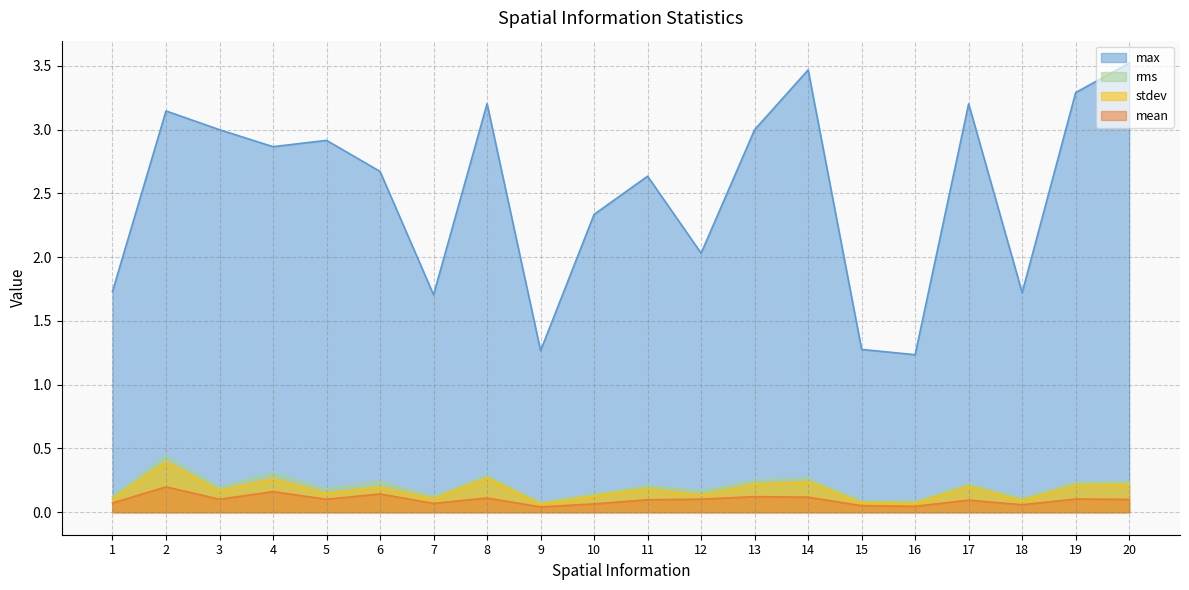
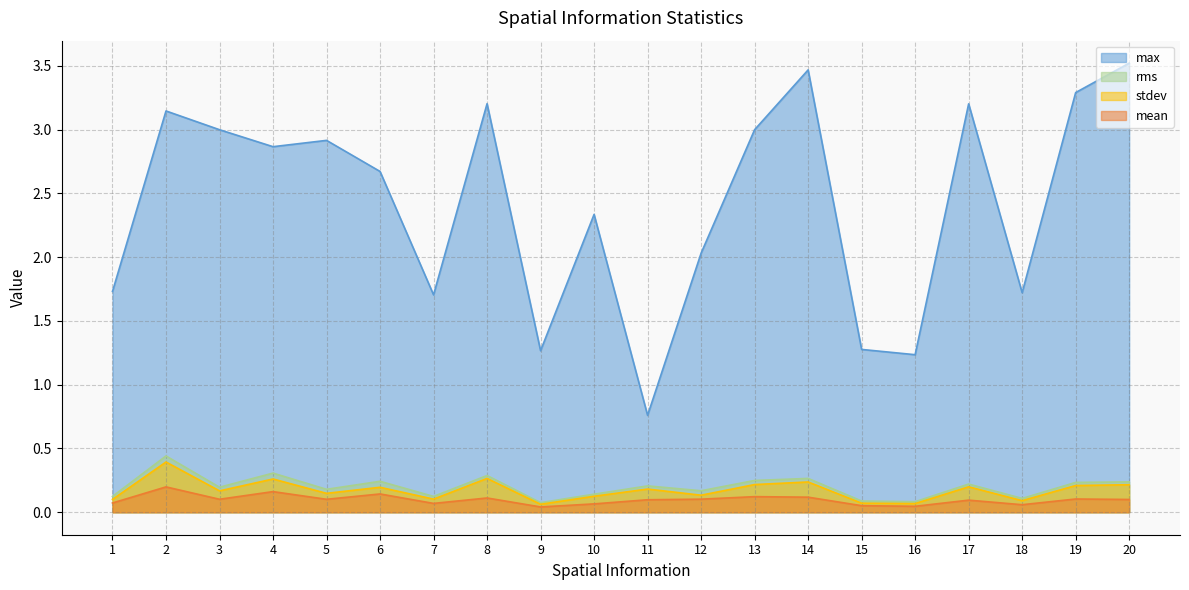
  {
    "max": {
      "1": 1.73,
      "2": 3.15,
      "3": 3.00,
      "4": 2.87,
      "5": 2.92,
      "6": 2.67,
      "7": 1.70,
      "8": 3.20,
      "9": 1.27,
      "10": 2.34,
-     "11": 2.63,
+     "11": 0.76,
      "12": 2.03,
      "13": 3.00,
      "14": 3.47,
      "15": 1.28,
      "16": 1.24,
      "17": 3.20,
      "18": 1.72,
      "19": 3.29
    },
    "rms": {
      "1": 0.12,
      "2": 0.44,
      "3": 0.20,
      "4": 0.31,
      "5": 0.18,
      "6": 0.24,
      "7": 0.12,
      "8": 0.29,
      "11": 0.21,
      "12": 0.17,
      "13": 0.25,
      "14": 0.27,
      "17": 0.22,
      "19": 0.23,
      "20": 0.24
    },
    "stdev": {
      "1": 0.10,
      "2": 0.39,
      "3": 0.17,
      "4": 0.26,
      "5": 0.15,
      "6": 0.20,
      "7": 0.10,
      "8": 0.27,
      "11": 0.18,
      "12": 0.13,
      "13": 0.22,
      "14": 0.24,
      "17": 0.20,
      "19": 0.21,
      "20": 0.22
    },
    "mean": {
      "1": 0.07,
      "2": 0.20,
      "3": 0.10,
      "4": 0.16,
      "5": 0.10,
      "6": 0.14,
      "7": 0.07,
      "8": 0.11,
      "9": 0.04,
      "10": 0.07,
      "11": 0.10,
      "12": 0.10,
      "13": 0.12,
      "14": 0.12,
      "16": 0.05,
      "17": 0.09,
      "18": 0.06,
      "19": 0.10,
      "20": 0.10
    }
  }
